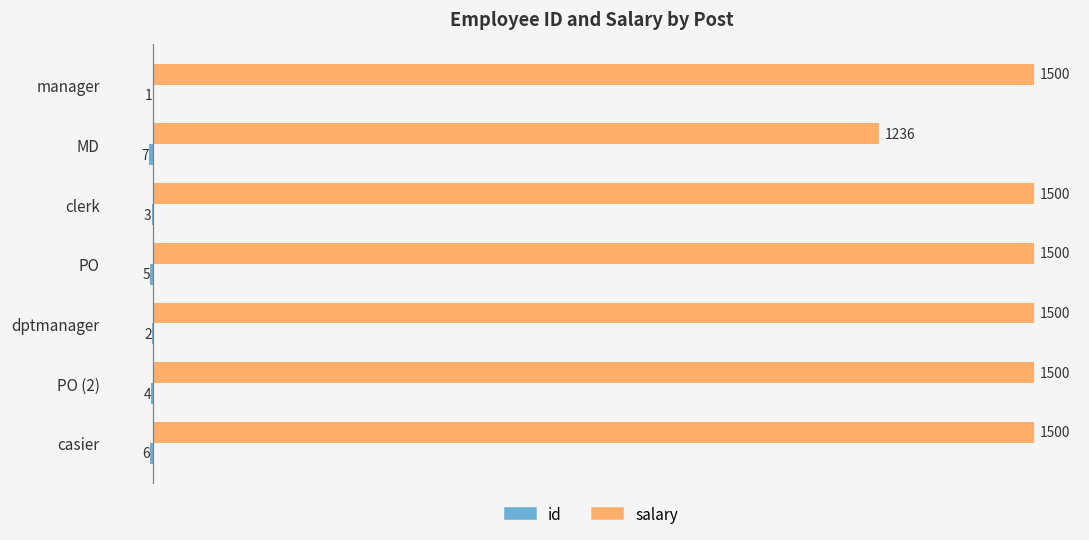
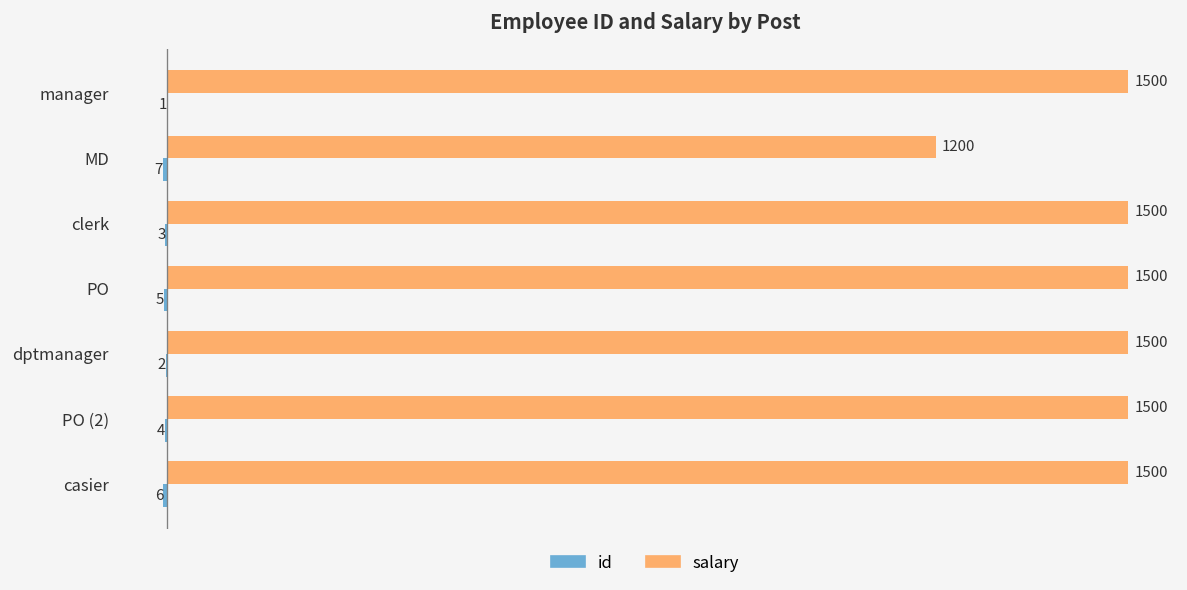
  {
    "salary": {
      "manager": 1500,
-     "MD": 1236,
+     "MD": 1200,
      "clerk": 1500,
      "PO": 1500,
      "dptmanager": 1500,
      "PO (2)": 1500,
      "casier": 1500
    }
  }
